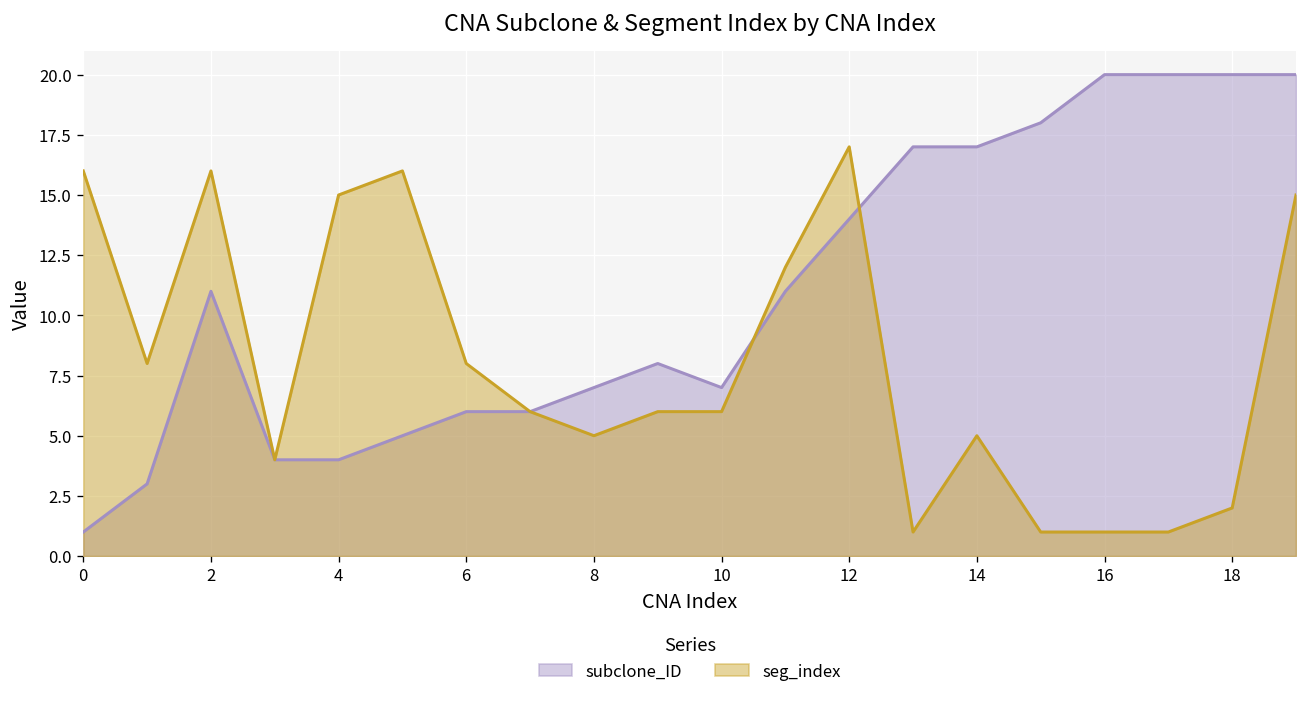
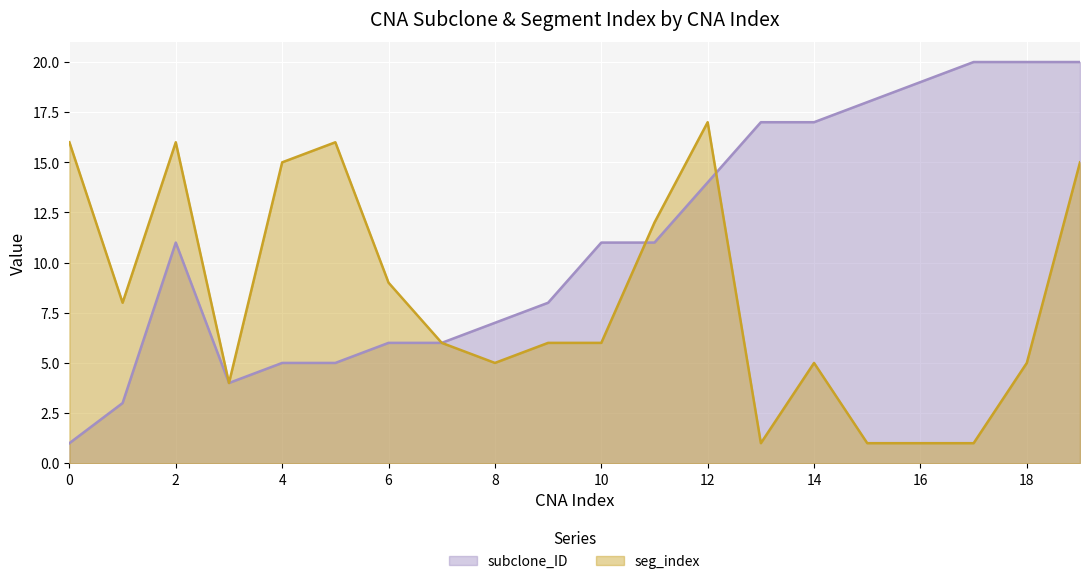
  {
    "subclone_ID": {
      "0": 1,
      "2": 11,
-     "4": 4,
+     "4": 5,
      "6": 6,
      "8": 7,
-     "10": 7,
+     "10": 11,
      "12": 14,
      "14": 17,
-     "16": 20,
+     "16": 19,
      "18": 20
    },
    "seg_index": {
      "0": 16,
      "2": 16,
      "4": 15,
-     "6": 8,
+     "6": 9,
      "8": 5,
      "10": 6,
      "12": 17,
      "14": 5,
      "16": 1,
-     "18": 2
+     "18": 5
    }
  }
